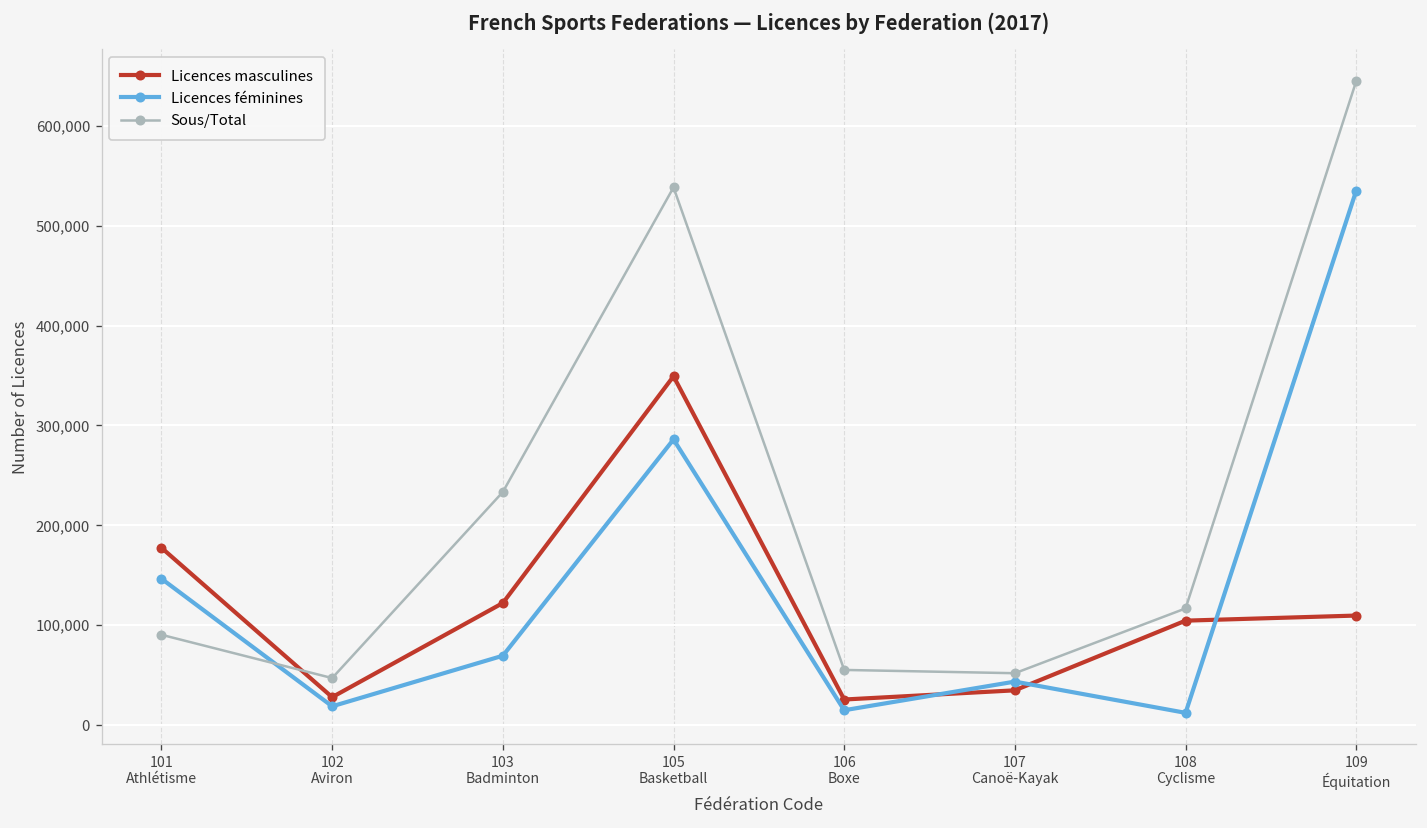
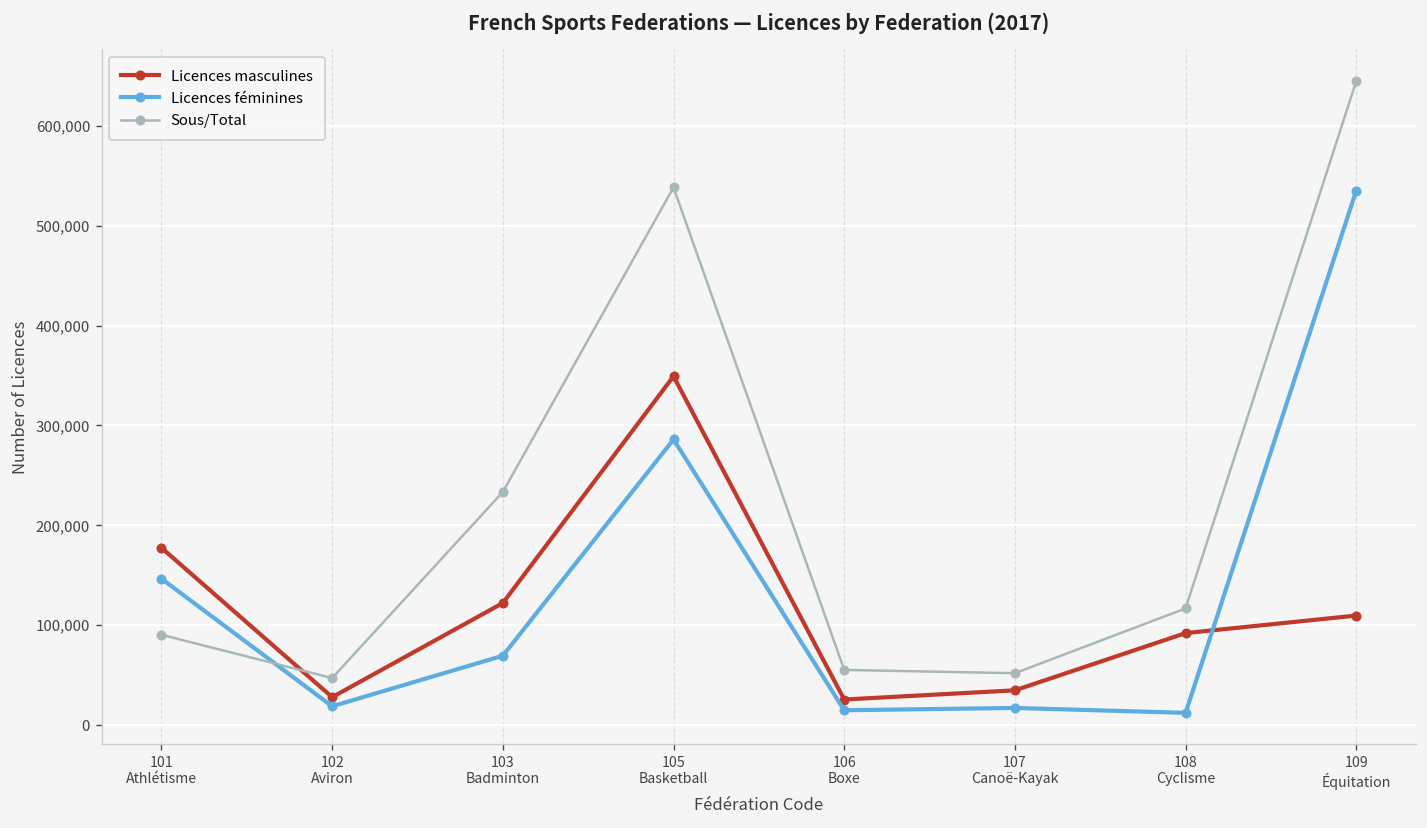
  {
    "Licences masculines": {
      "101 Athlétisme": "180,000",
      "102 Aviron": "30,000",
      "103 Badminton": "120,000",
      "105 Basketball": "350,000",
      "106 Boxe": "30,000",
      "107 Canoë-Kayak": "30,000",
-     "108 Cyclisme": "100,000",
+     "108 Cyclisme": "90,000",
      "109 Équitation": "110,000"
    },
    "Licences féminines": {
      "101 Athlétisme": "150,000",
      "102 Aviron": "20,000",
      "103 Badminton": "70,000",
      "105 Basketball": "290,000",
      "106 Boxe": "10,000",
-     "107 Canoë-Kayak": "40,000",
+     "107 Canoë-Kayak": "20,000",
      "108 Cyclisme": "10,000",
      "109 Équitation": "540,000"
    },
    "Sous/Total": {
      "101 Athlétisme": "90,000",
      "102 Aviron": "50,000",
      "103 Badminton": "230,000",
      "105 Basketball": "540,000",
      "106 Boxe": "60,000",
      "107 Canoë-Kayak": "50,000",
      "108 Cyclisme": "120,000",
      "109 Équitation": "640,000"
    }
  }
